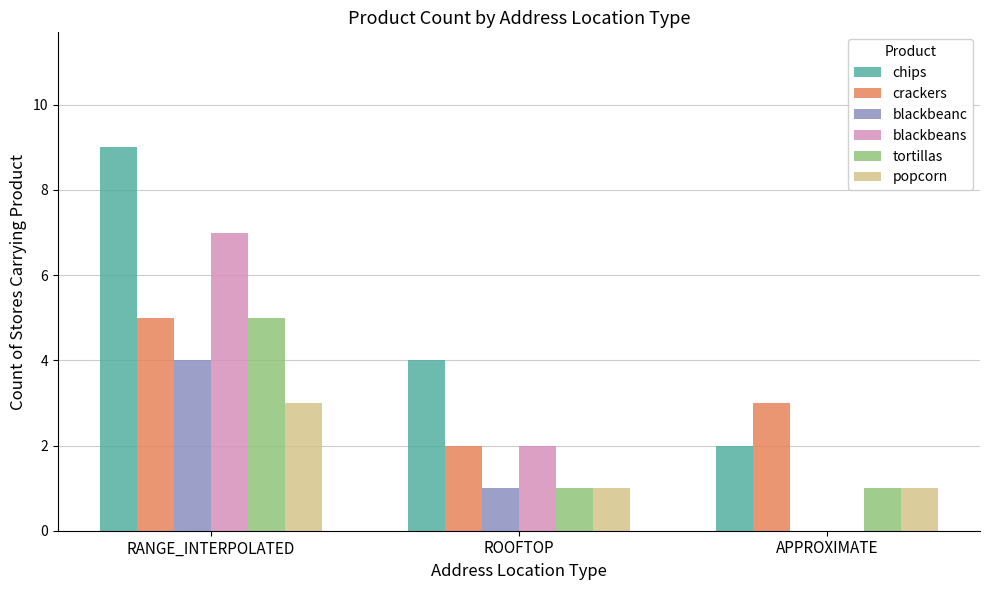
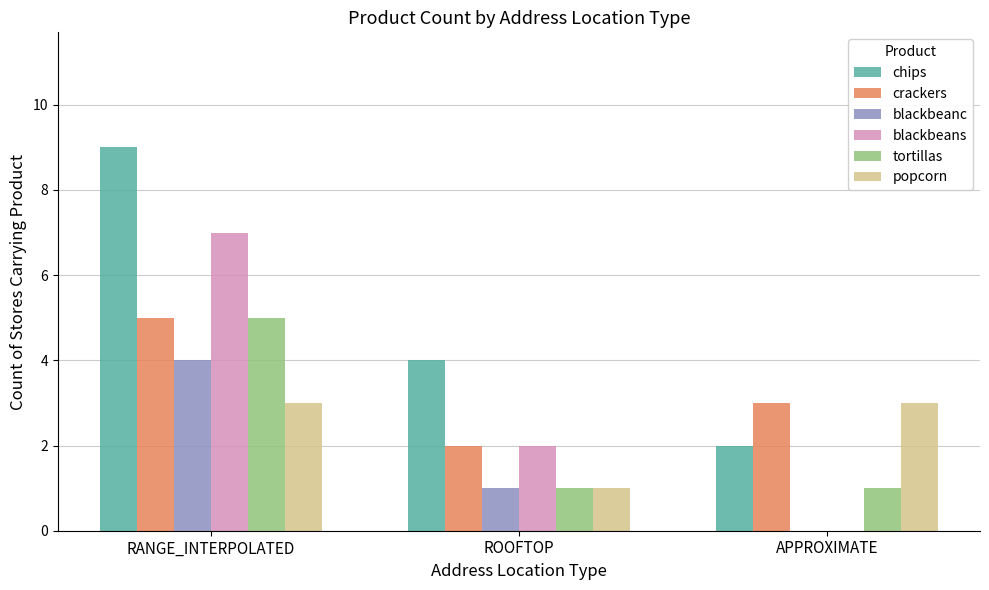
  {
    "chips": {
      "RANGE_INTERPOLATED": 9,
      "ROOFTOP": 4,
      "APPROXIMATE": 2
    },
    "crackers": {
      "RANGE_INTERPOLATED": 5,
      "ROOFTOP": 2,
      "APPROXIMATE": 3
    },
    "blackbeanc": {
      "RANGE_INTERPOLATED": 4,
      "ROOFTOP": 1,
      "APPROXIMATE": 0
    },
    "blackbeans": {
      "RANGE_INTERPOLATED": 7,
      "ROOFTOP": 2,
      "APPROXIMATE": 0
    },
    "tortillas": {
      "RANGE_INTERPOLATED": 5,
      "ROOFTOP": 1,
      "APPROXIMATE": 1
    },
    "popcorn": {
      "RANGE_INTERPOLATED": 3,
      "ROOFTOP": 1,
-     "APPROXIMATE": 1
+     "APPROXIMATE": 3
    }
  }
